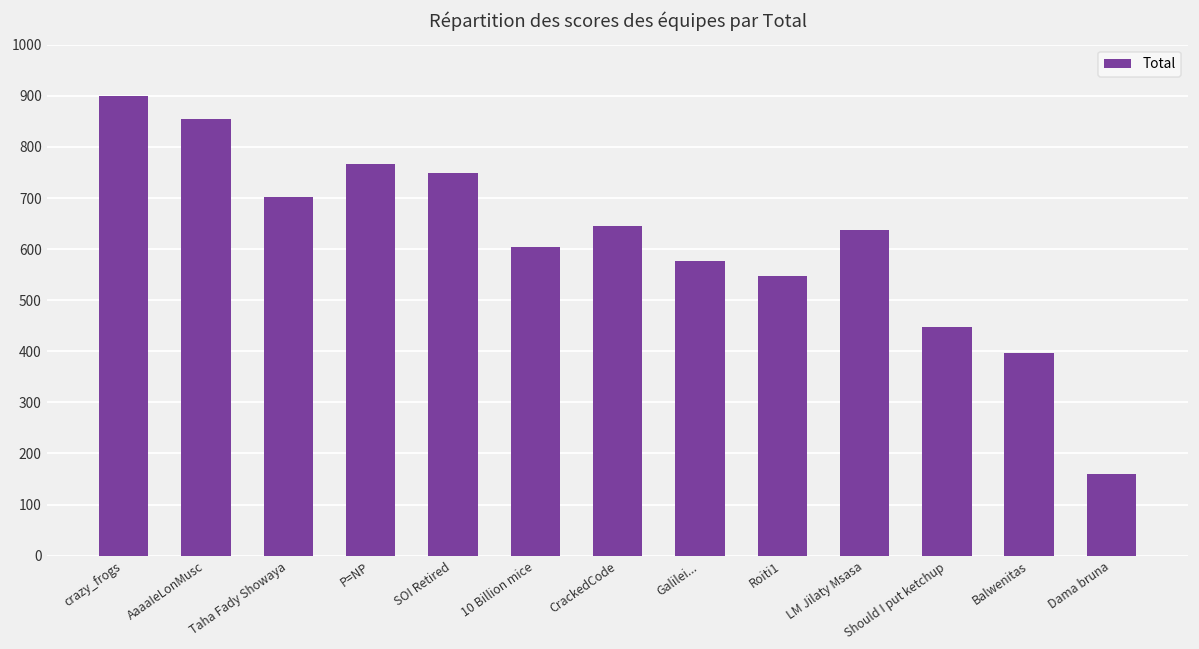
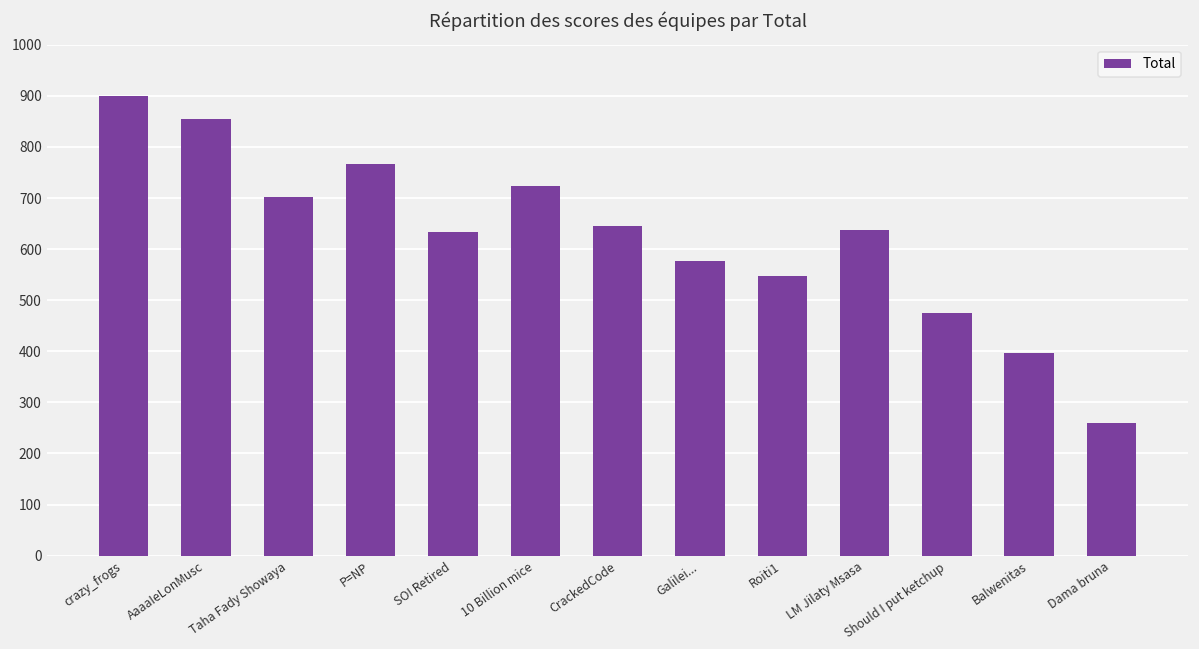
  {
    "crazy_frogs": 900,
    "AaaaIeLonMusc": 860,
    "Taha Fady Showaya": 700,
    "P=NP": 770,
-   "SOI Retired": 750,
-   "10 Billion mice": 610,
+   "SOI Retired": 630,
+   "10 Billion mice": 720,
    "CrackedCode": 650,
    "Galilei...": 580,
    "Roiti1": 550,
    "LM Jilaty Msasa": 640,
-   "Should I put ketchup": 450,
+   "Should I put ketchup": 480,
    "Balwenitas": 400,
-   "Dama bruna": 160
+   "Dama bruna": 260
  }
